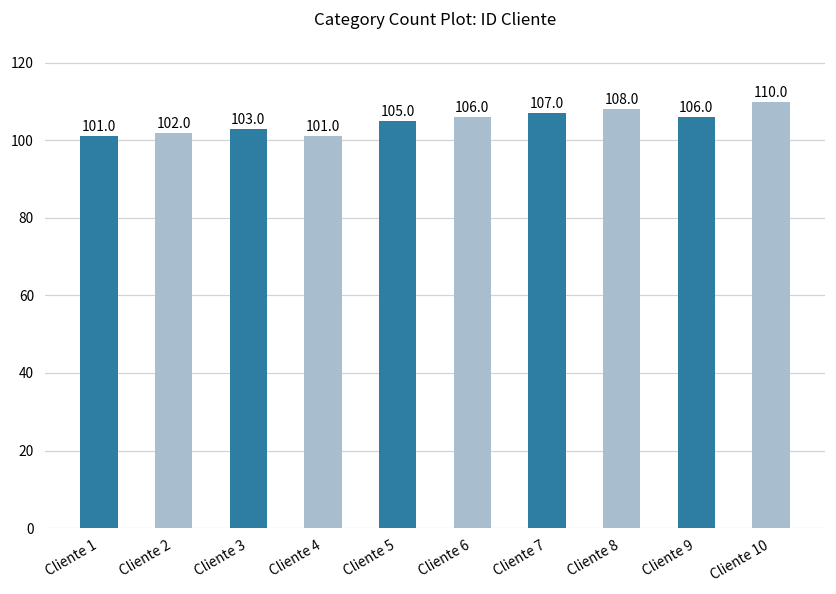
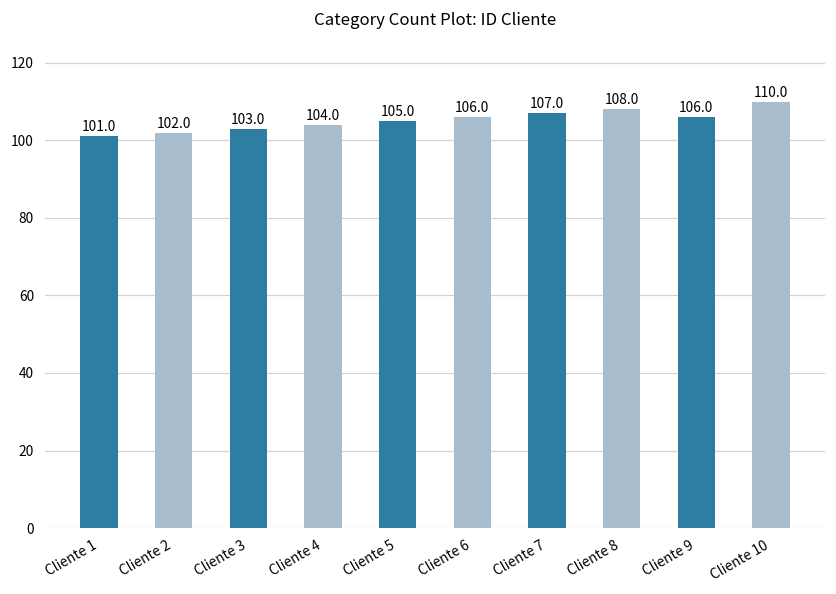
  {
    "Cliente 1": 101.0,
    "Cliente 2": 102.0,
    "Cliente 3": 103.0,
-   "Cliente 4": 101.0,
+   "Cliente 4": 104.0,
    "Cliente 5": 105.0,
    "Cliente 6": 106.0,
    "Cliente 7": 107.0,
    "Cliente 8": 108.0,
    "Cliente 9": 106.0,
    "Cliente 10": 110.0
  }
